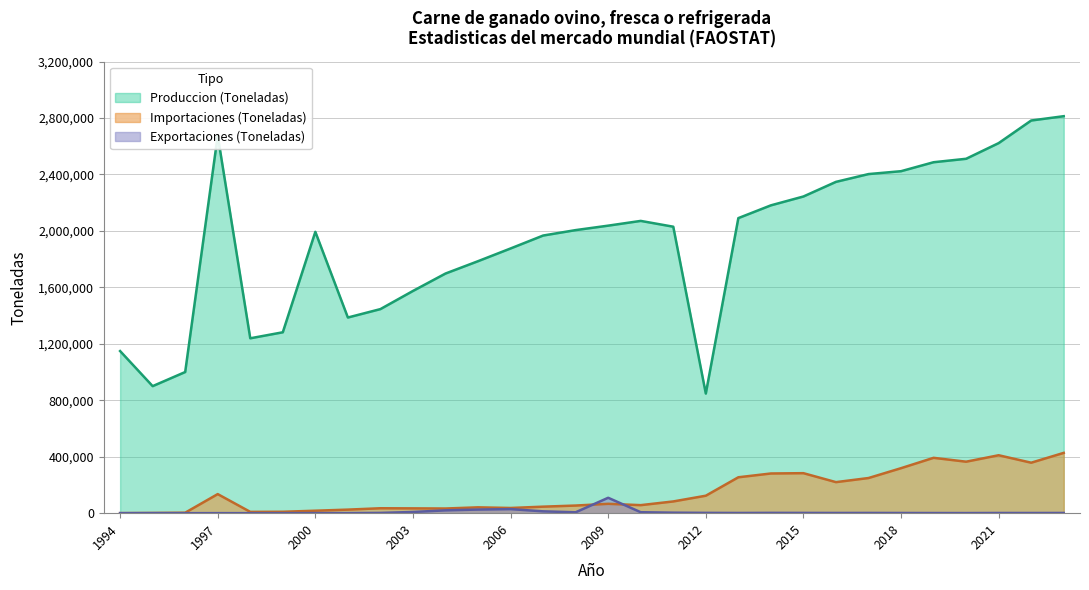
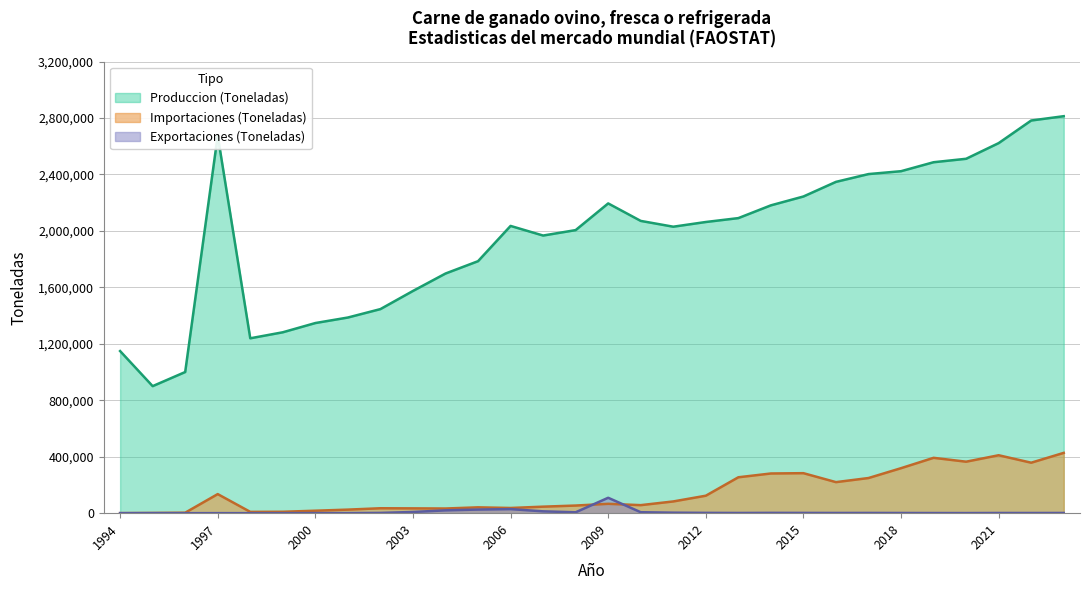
  {
    "Produccion (Toneladas)": {
      "1994": "1,150,000",
-     "2000": "1,990,000",
+     "2000": "1,350,000",
      "2003": "1,570,000",
-     "2006": "1,880,000",
-     "2009": "2,040,000",
-     "2012": "850,000",
+     "2006": "2,040,000",
+     "2009": "2,190,000",
+     "2012": "2,060,000",
      "2015": "2,240,000",
      "2018": "2,420,000",
      "2021": "2,620,000"
    },
    "Importaciones (Toneladas)": {
      "1997": "140,000",
      "2003": "30,000",
      "2009": "70,000",
      "2012": "120,000",
      "2015": "280,000",
      "2018": "320,000",
      "2021": "410,000"
    },
    "Exportaciones (Toneladas)": {
      "1997": "0",
      "2003": "10,000",
      "2009": "110,000",
      "2012": "0",
      "2015": "0",
      "2018": "0",
      "2021": "0"
    }
  }
